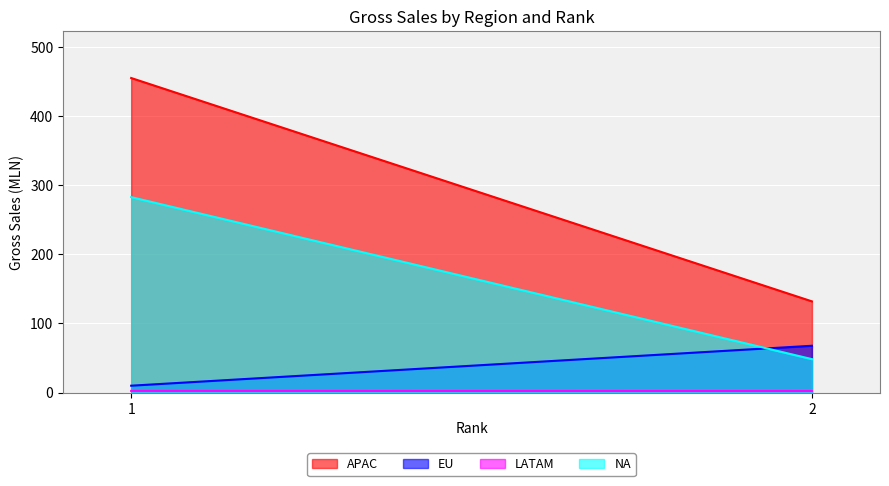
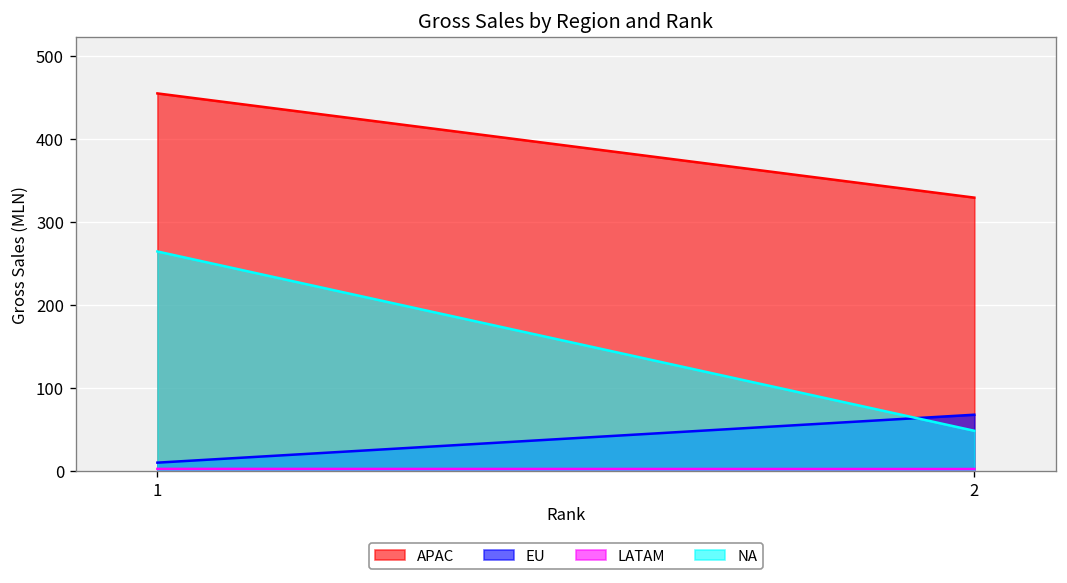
  {
    "APAC": {
      "1": 460,
-     "2": 130
+     "2": 330
    },
    "EU": {
      "1": 10,
      "2": 70
    },
    "LATAM": {
      "1": 0,
      "2": 0
    },
    "NA": {
-     "1": 280,
+     "1": 260,
      "2": 50
    }
  }
